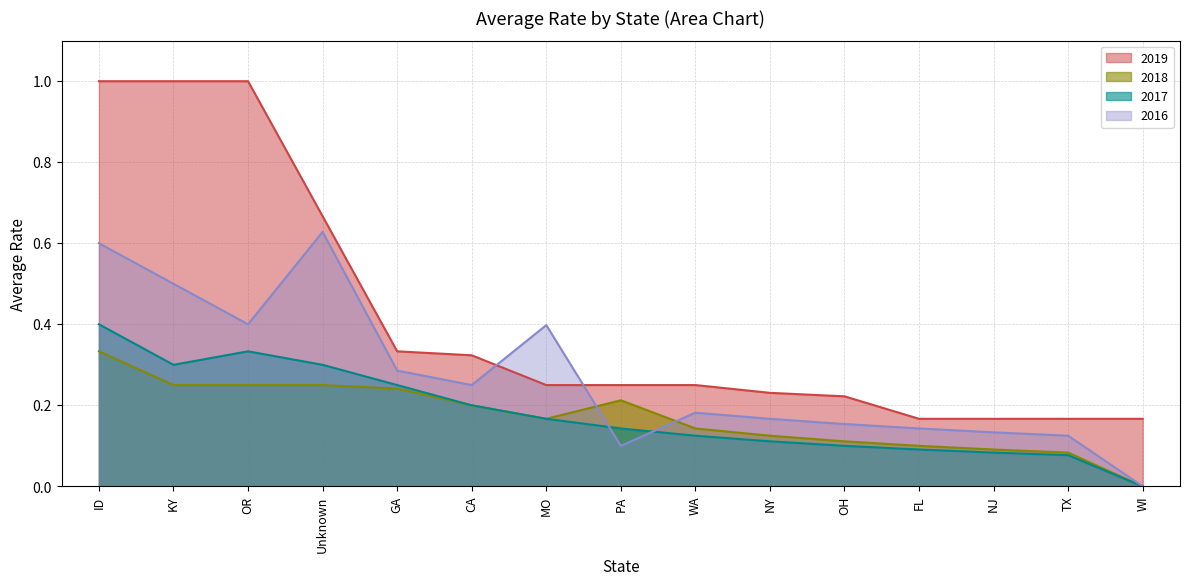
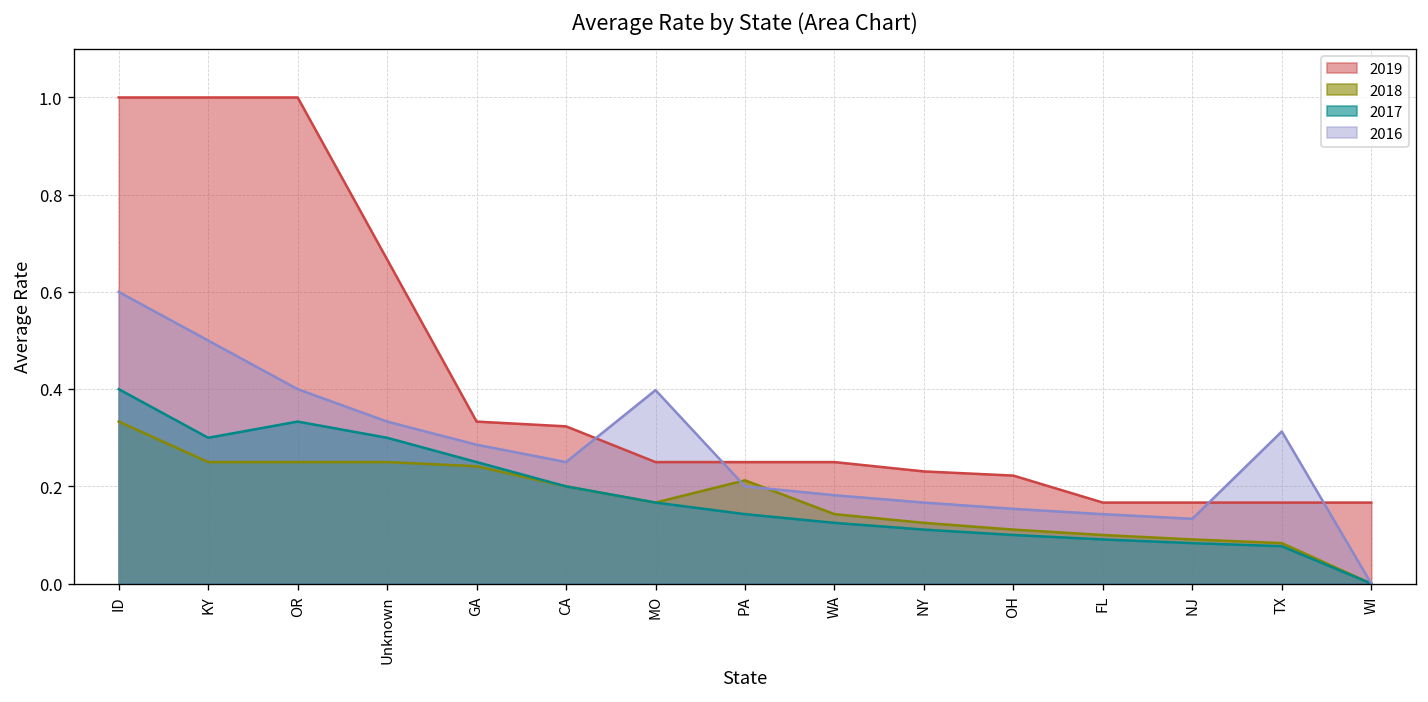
  {
    "2019": {
      "ID": 1.00,
      "KY": 1.00,
      "OR": 1.00,
      "Unknown": 0.67,
      "GA": 0.33,
      "CA": 0.32,
      "MO": 0.25,
      "PA": 0.25,
      "WA": 0.25,
      "NY": 0.23,
      "OH": 0.22,
      "FL": 0.17,
      "NJ": 0.17,
      "TX": 0.17,
      "WI": 0.17
    },
    "2018": {
      "ID": 0.33,
      "KY": 0.25,
      "OR": 0.25,
      "Unknown": 0.25,
      "GA": 0.24,
      "PA": 0.21,
      "WA": 0.14,
      "NY": 0.13,
      "OH": 0.11,
      "FL": 0.10,
      "NJ": 0.09
    },
    "2017": {
      "ID": 0.40,
      "KY": 0.30,
      "OR": 0.33,
      "Unknown": 0.30,
      "GA": 0.25,
      "PA": 0.14,
      "WA": 0.13,
      "NY": 0.11,
      "OH": 0.10,
      "FL": 0.09,
      "NJ": 0.08
    },
    "2016": {
      "ID": 0.60,
      "KY": 0.50,
      "OR": 0.40,
-     "Unknown": 0.63,
+     "Unknown": 0.33,
      "GA": 0.29,
      "CA": 0.25,
      "MO": 0.40,
-     "PA": 0.1,
+     "PA": 0.2,
      "WA": 0.18,
      "NY": 0.17,
      "OH": 0.15,
      "FL": 0.14,
      "NJ": 0.13,
-     "TX": 0.13
+     "TX": 0.31
    }
  }
